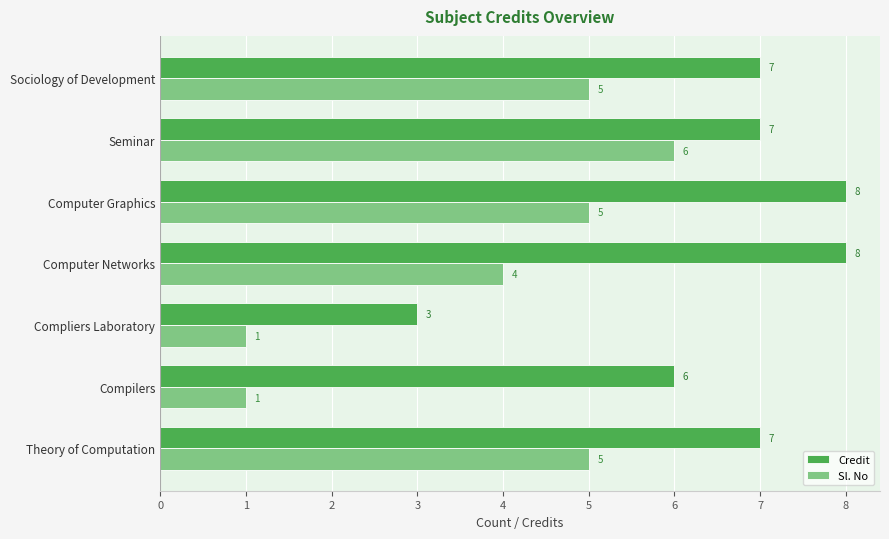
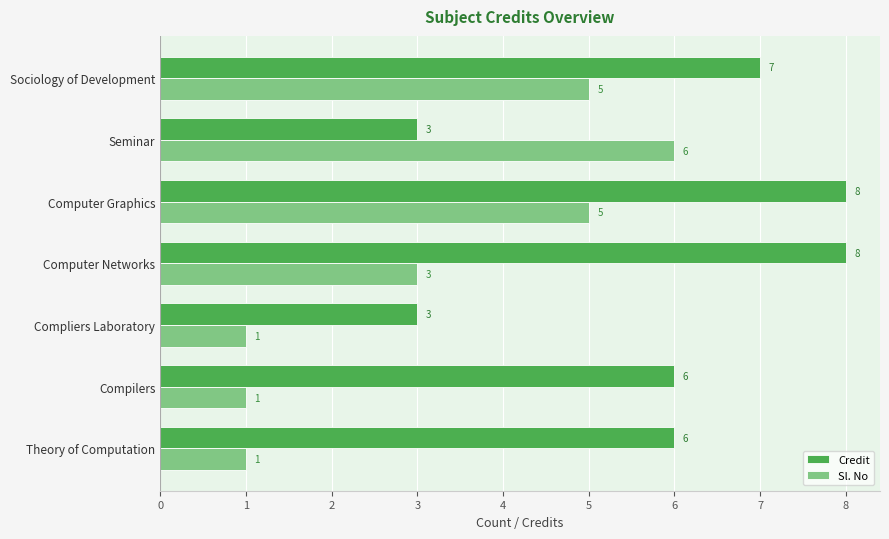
  {
    "Credit": {
      "Sociology of Development": 7,
-     "Seminar": 7,
+     "Seminar": 3,
      "Computer Graphics": 8,
      "Computer Networks": 8,
      "Compliers Laboratory": 3,
      "Compilers": 6,
-     "Theory of Computation": 7
+     "Theory of Computation": 6
    },
    "Sl. No": {
      "Sociology of Development": 5,
      "Seminar": 6,
      "Computer Graphics": 5,
-     "Computer Networks": 4,
+     "Computer Networks": 3,
      "Compliers Laboratory": 1,
      "Compilers": 1,
-     "Theory of Computation": 5
+     "Theory of Computation": 1
    }
  }
